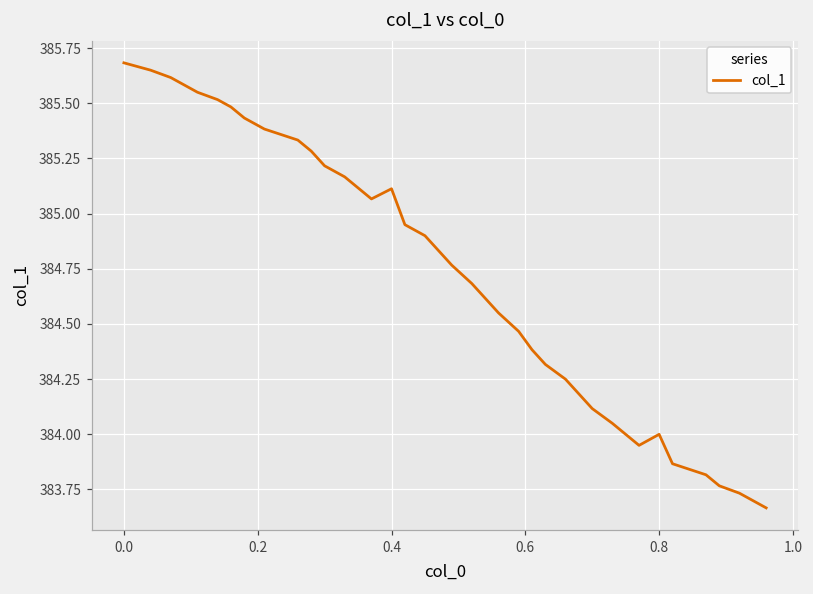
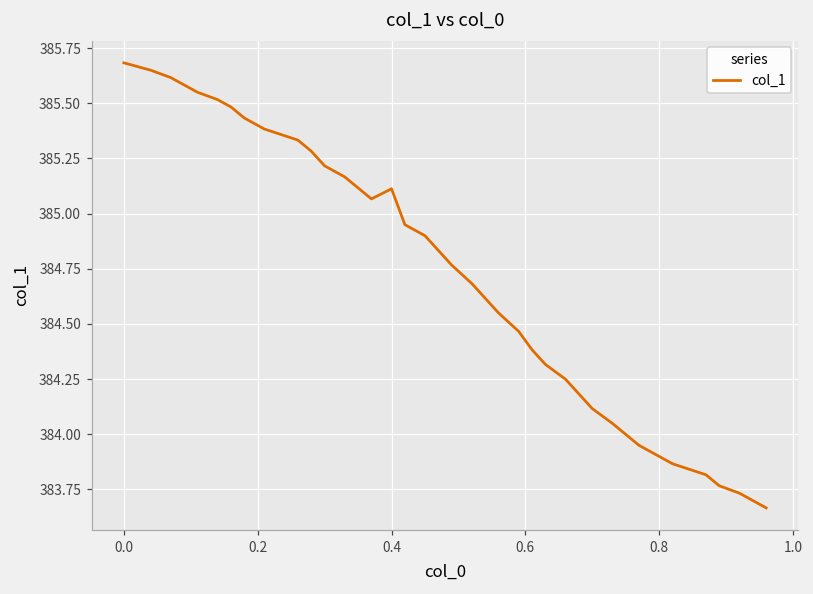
  {
    "0.0": 385.68,
    "0.4": 385.11,
-   "0.8": 384.0
+   "0.8": 383.9
  }
